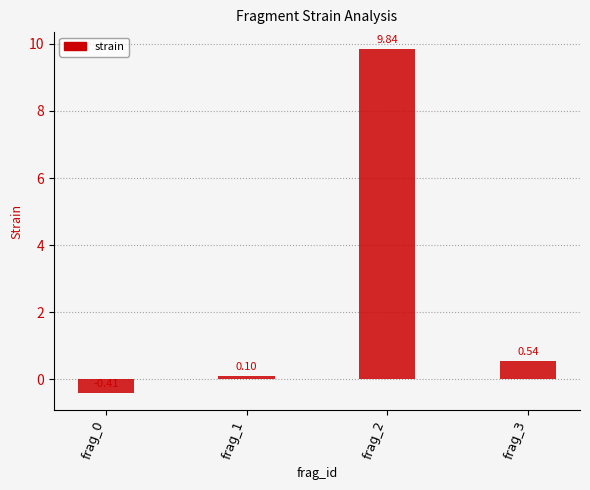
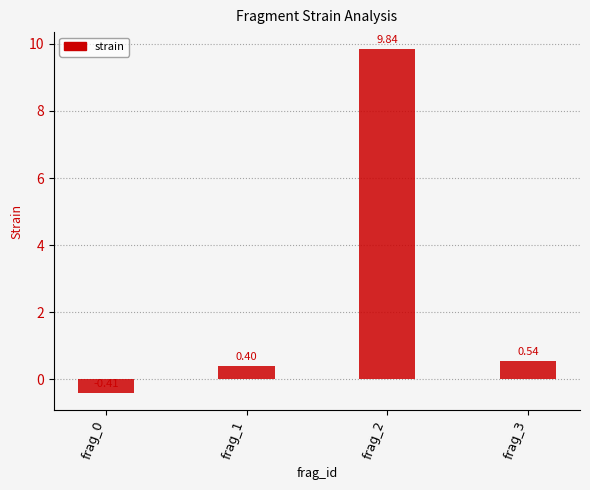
  {
-   "frag_1": 0.10,
+   "frag_1": 0.40,
    "frag_2": 9.84,
    "frag_3": 0.54
  }
